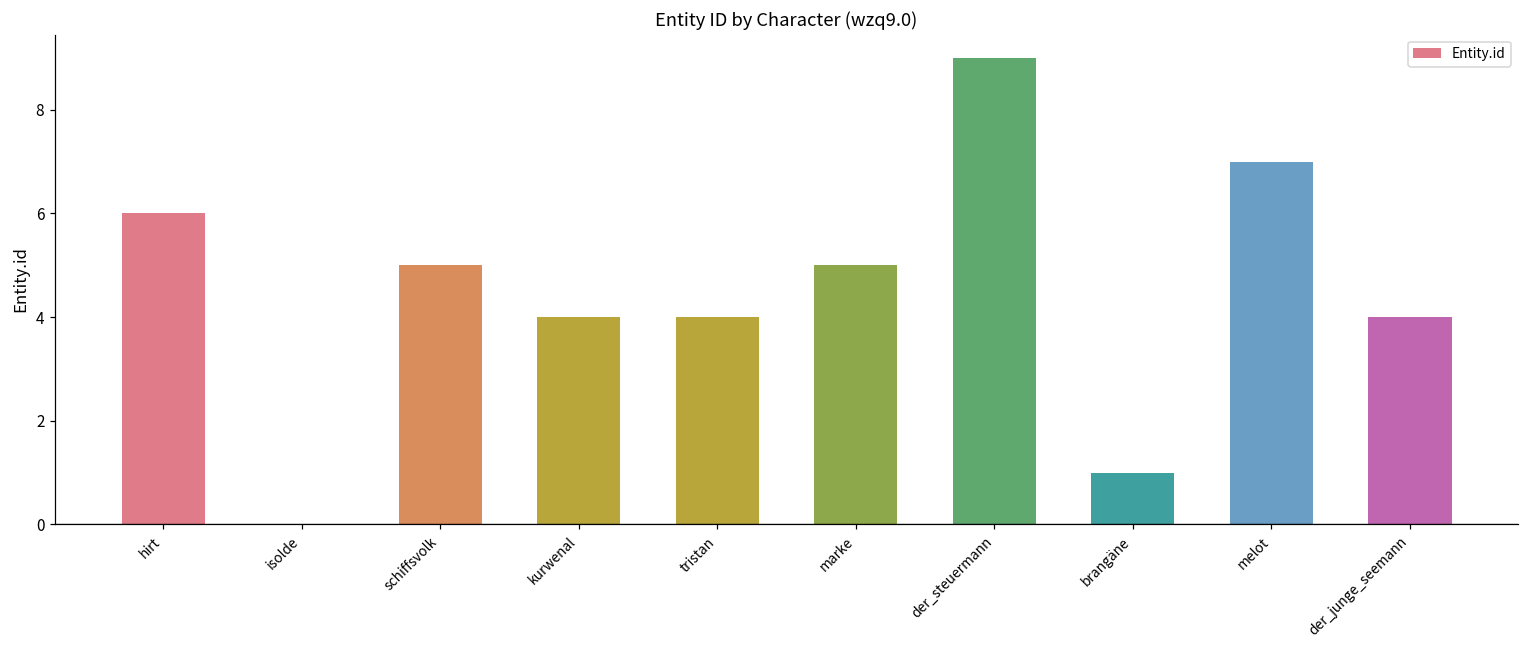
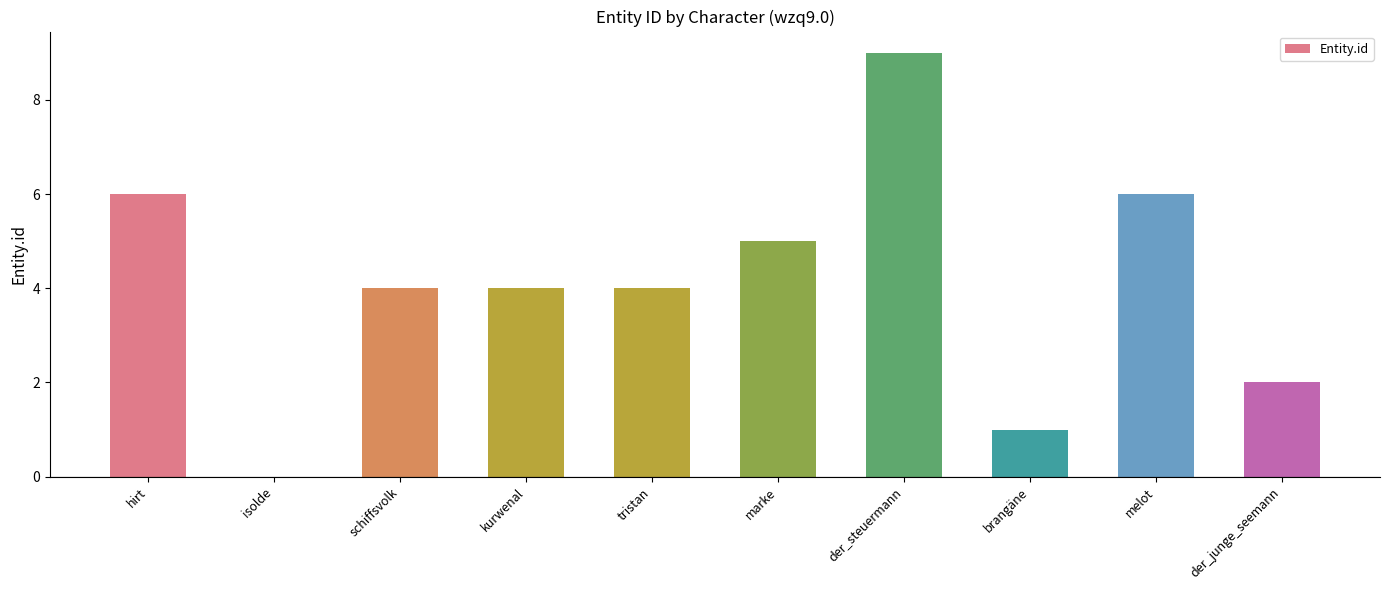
  {
    "hirt": 6,
    "isolde": 0,
-   "schiffsvolk": 5,
+   "schiffsvolk": 4,
    "kurwenal": 4,
    "tristan": 4,
    "marke": 5,
    "der_steuermann": 9,
    "brangäne": 1,
-   "melot": 7,
-   "der_junge_seemann": 4
+   "melot": 6,
+   "der_junge_seemann": 2
  }
